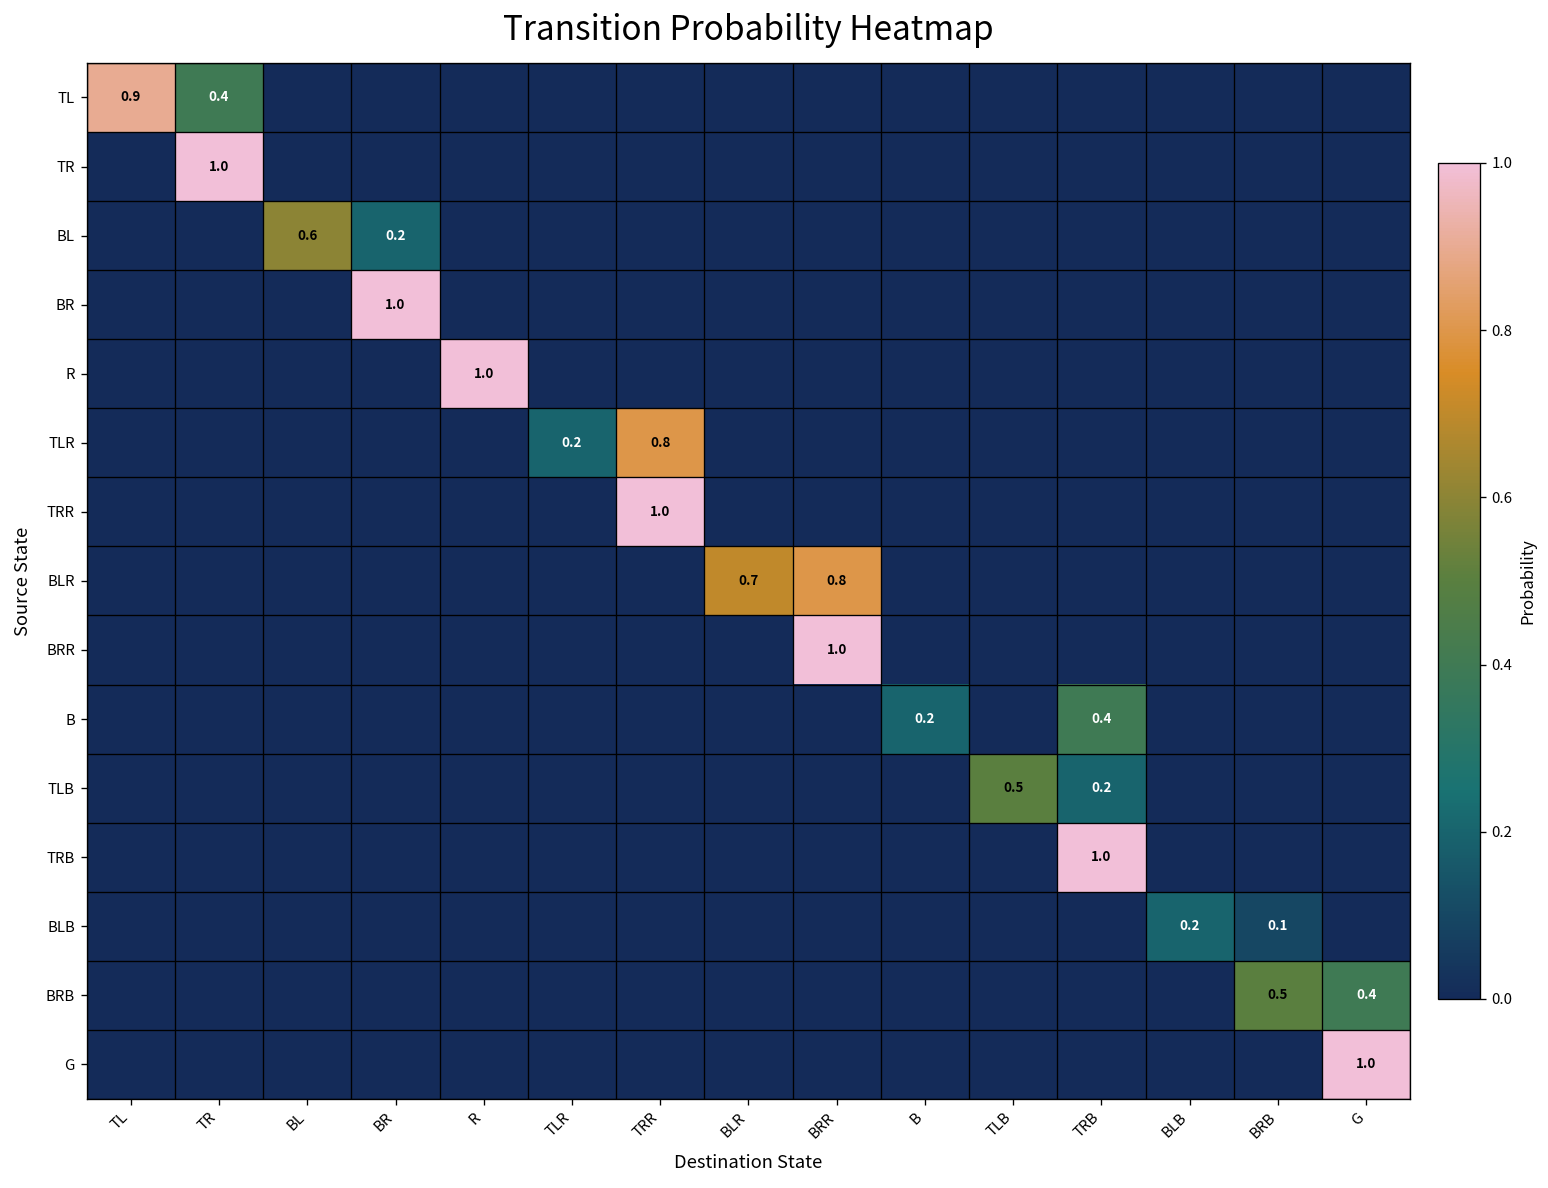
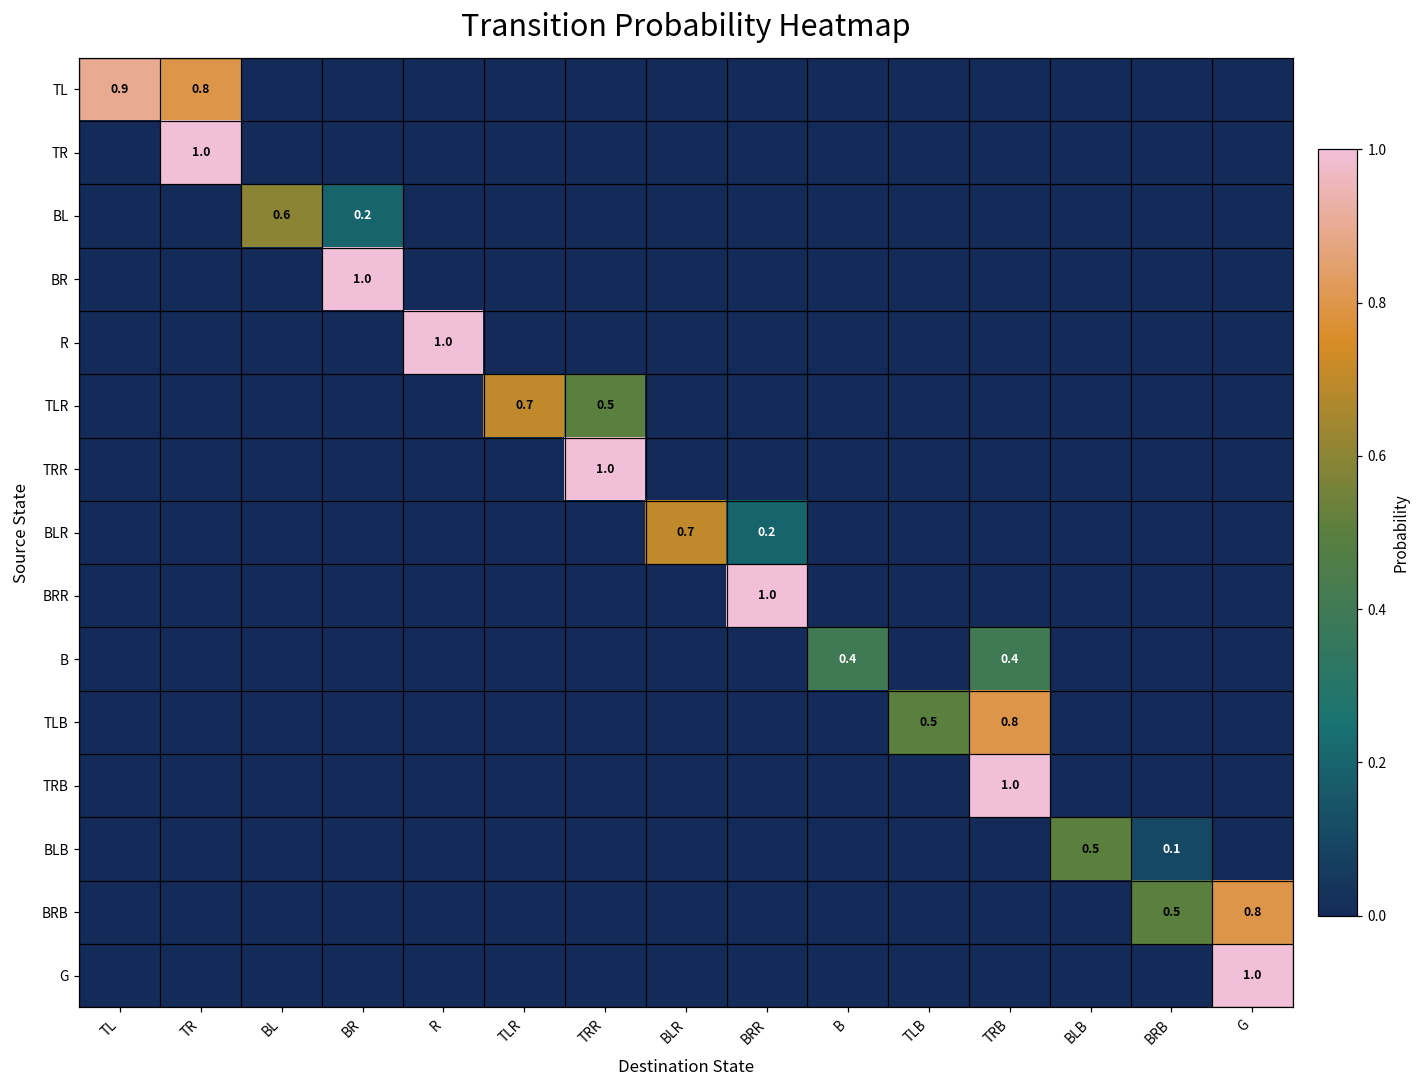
  {
    "TL": {
      "TL": 0.9,
-     "TR": 0.4
+     "TR": 0.8
    },
    "TR": {
      "TR": 1.0
    },
    "BL": {
      "BL": 0.6,
      "BR": 0.2
    },
    "BR": {
      "BR": 1.0
    },
    "R": {
      "R": 1.0
    },
    "TLR": {
-     "TLR": 0.2,
-     "TRR": 0.8
+     "TLR": 0.7,
+     "TRR": 0.5
    },
    "TRR": {
      "TRR": 1.0
    },
    "BLR": {
      "BLR": 0.7,
-     "BRR": 0.8
+     "BRR": 0.2
    },
    "BRR": {
      "BRR": 1.0
    },
    "B": {
-     "B": 0.2,
+     "B": 0.4,
      "TRB": 0.4
    },
    "TLB": {
      "TLB": 0.5,
-     "TRB": 0.2
+     "TRB": 0.8
    },
    "TRB": {
      "TRB": 1.0
    },
    "BLB": {
-     "BLB": 0.2,
+     "BLB": 0.5,
      "BRB": 0.1
    },
    "BRB": {
      "BRB": 0.5,
-     "G": 0.4
+     "G": 0.8
    },
    "G": {
      "G": 1.0
    }
  }
